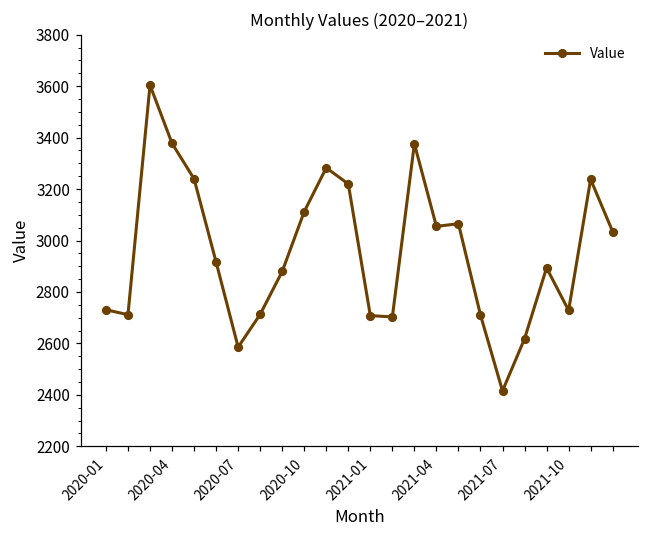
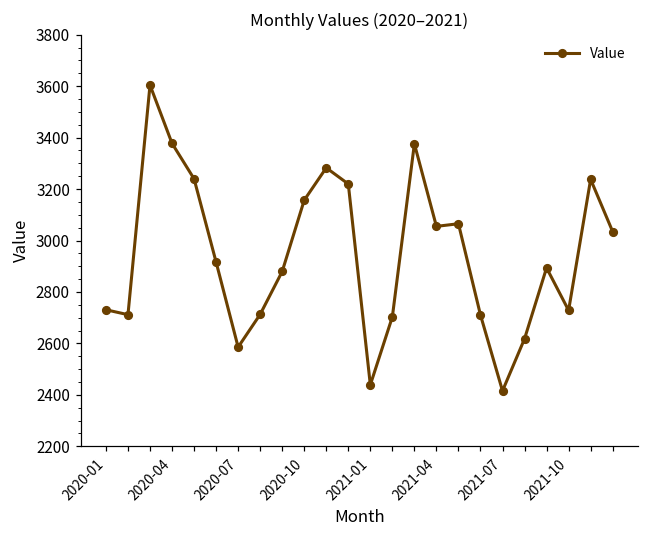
  {
    "2020-01": 2730,
    "2020-04": 3380,
    "2020-07": 2590,
-   "2020-10": 3110,
-   "2021-01": 2710,
+   "2020-10": 3160,
+   "2021-01": 2440,
    "2021-04": 3050,
    "2021-07": 2420,
    "2021-10": 2730
  }
